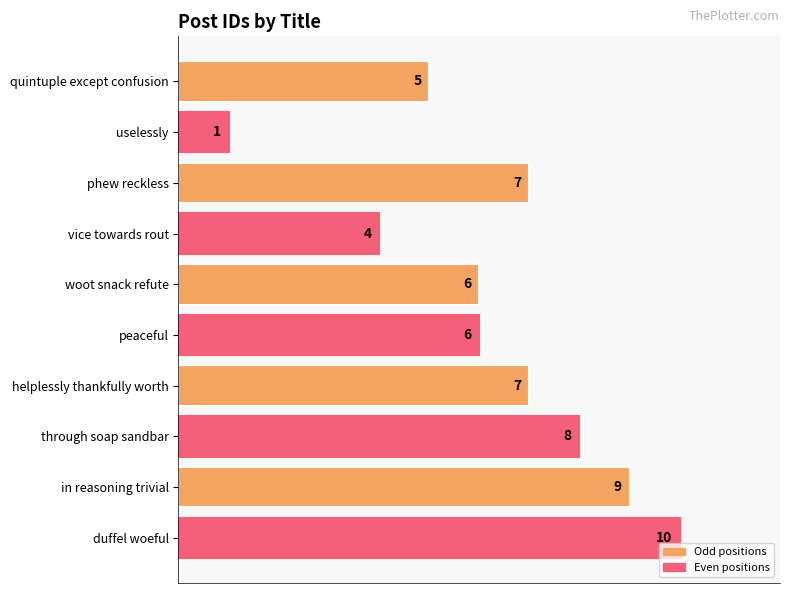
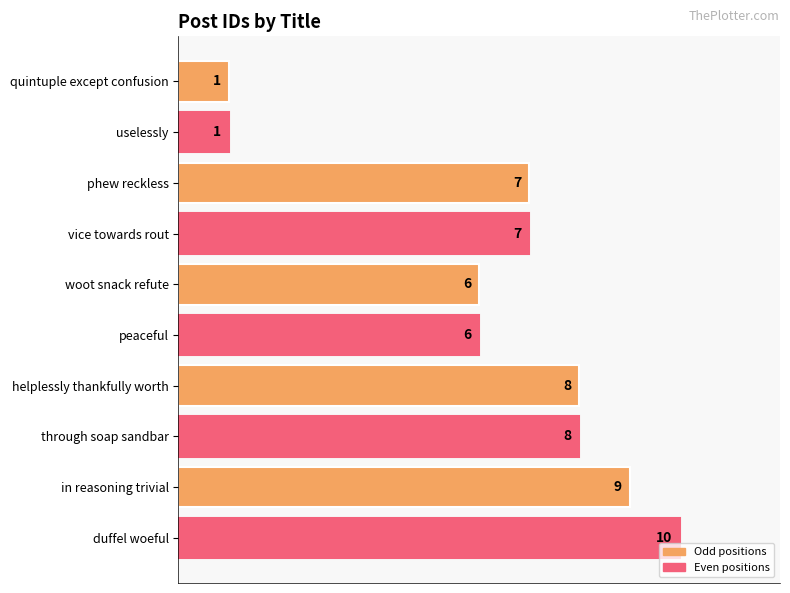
  {
-   "quintuple except confusion": 5,
+   "quintuple except confusion": 1,
    "uselessly": 1,
    "phew reckless": 7,
-   "vice towards rout": 4,
+   "vice towards rout": 7,
    "woot snack refute": 6,
    "peaceful": 6,
-   "helplessly thankfully worth": 7,
+   "helplessly thankfully worth": 8,
    "through soap sandbar": 8,
    "in reasoning trivial": 9
  }
